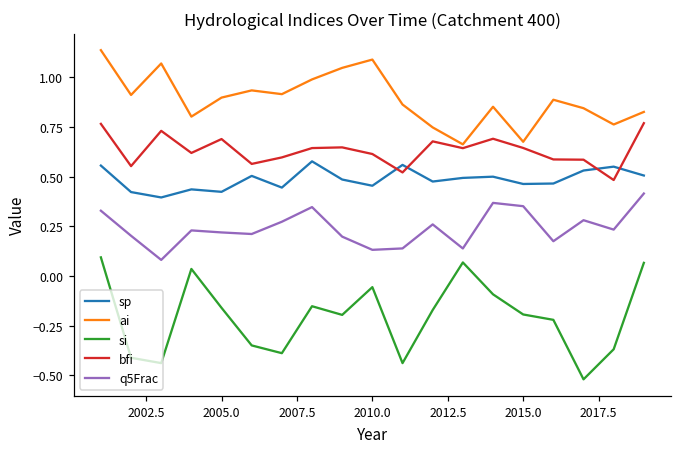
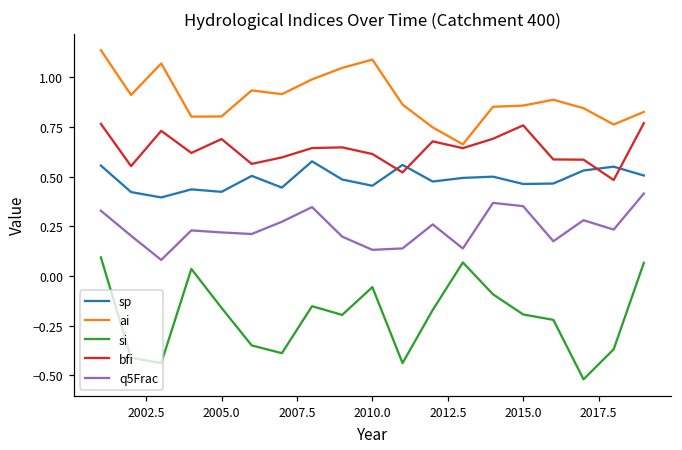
  {
    "sp": {
      "2005.0": 0.42,
      "2010.0": 0.45,
      "2015.0": 0.46
    },
    "ai": {
-     "2005.0": 0.90,
+     "2005.0": 0.80,
      "2010.0": 1.09,
-     "2015.0": 0.67
+     "2015.0": 0.86
    },
    "si": {
      "2005.0": -0.16,
      "2010.0": -0.06,
      "2015.0": -0.19
    },
    "bfi": {
      "2005.0": 0.69,
      "2010.0": 0.61,
-     "2015.0": 0.64
+     "2015.0": 0.76
    },
    "q5Frac": {
      "2005.0": 0.22,
      "2010.0": 0.13,
      "2015.0": 0.35
    }
  }
